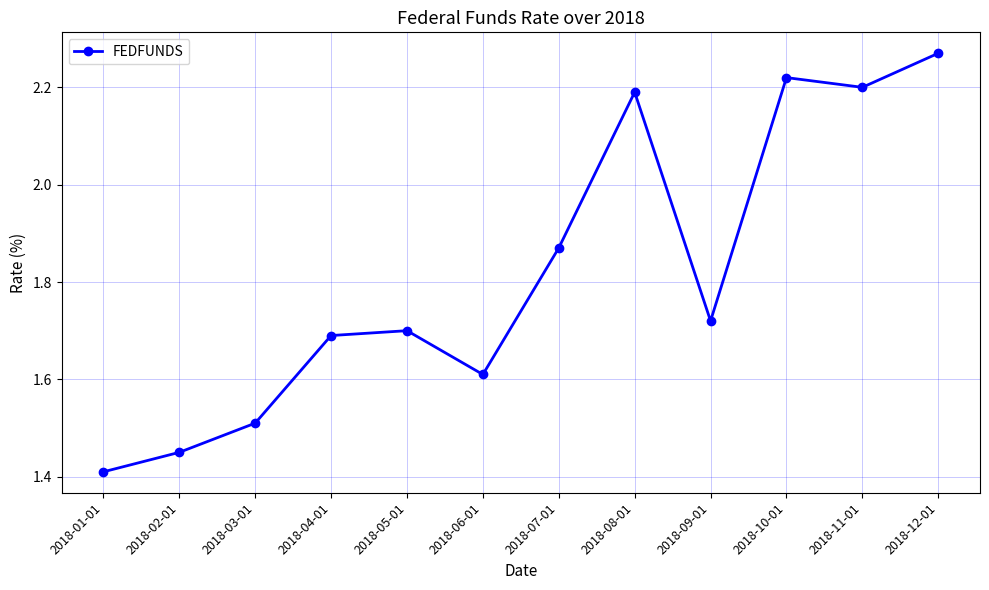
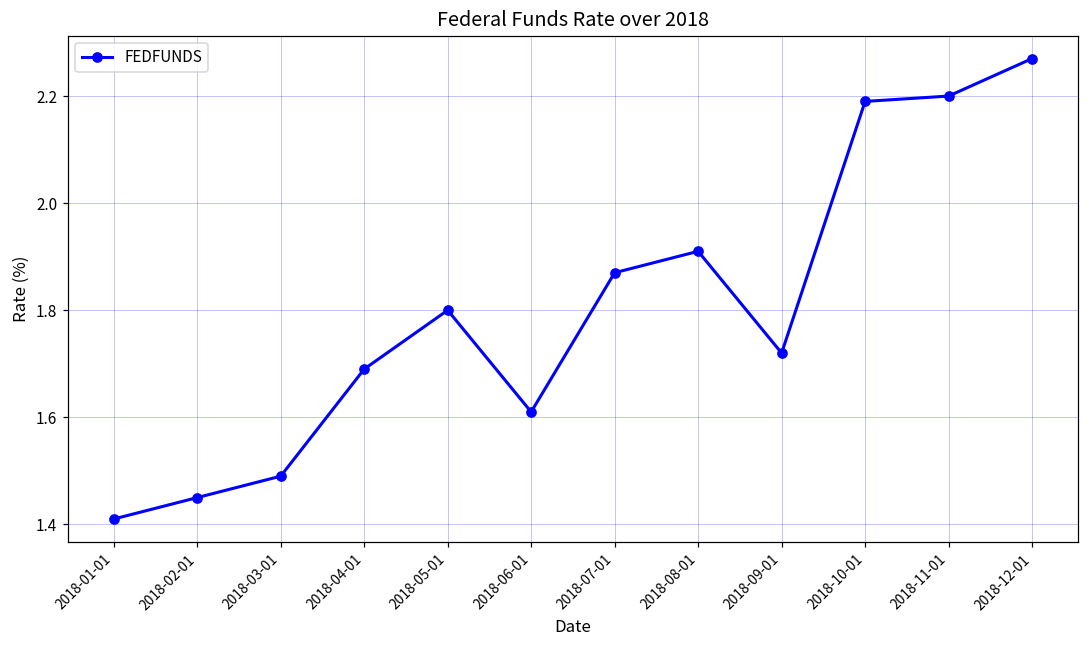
  {
    "2018-01-01": 1.41,
    "2018-02-01": 1.45,
-   "2018-03-01": 1.51,
+   "2018-03-01": 1.49,
    "2018-04-01": 1.69,
-   "2018-05-01": 1.7,
+   "2018-05-01": 1.8,
    "2018-06-01": 1.61,
    "2018-07-01": 1.87,
-   "2018-08-01": 2.19,
+   "2018-08-01": 1.91,
    "2018-09-01": 1.72,
-   "2018-10-01": 2.22,
+   "2018-10-01": 2.19,
    "2018-11-01": 2.20,
    "2018-12-01": 2.27
  }
